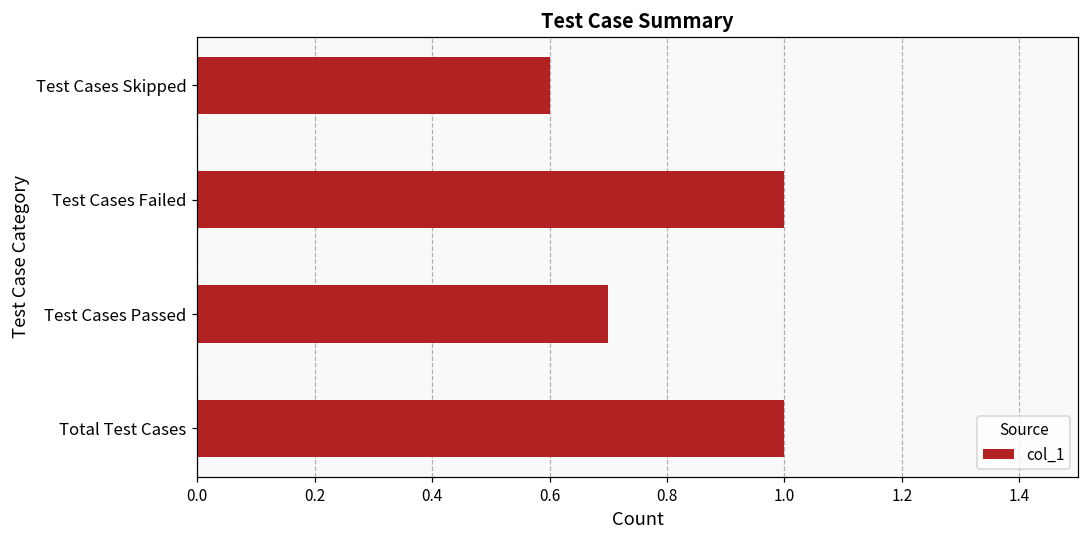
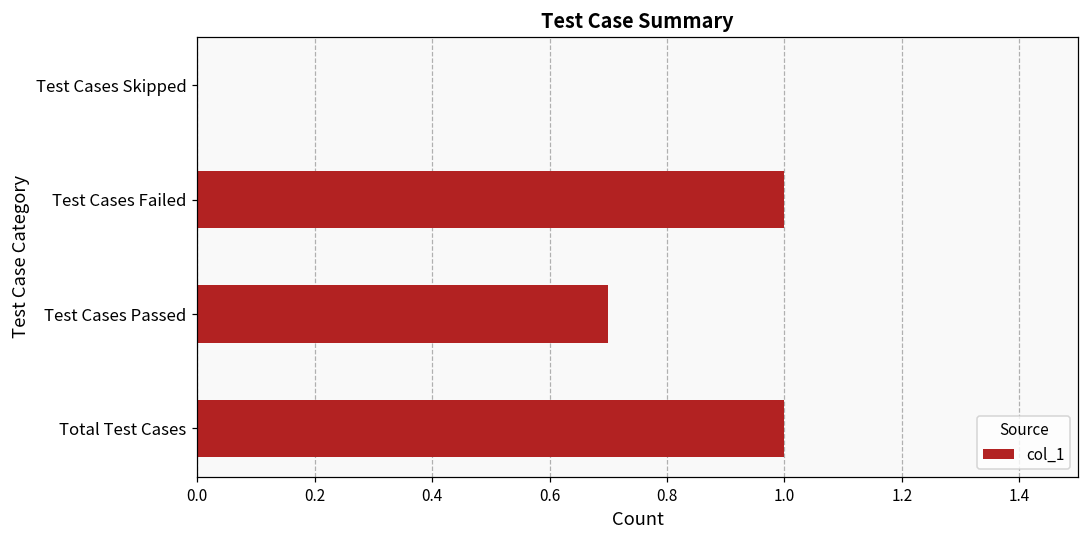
  {
-   "Test Cases Skipped": 0.6,
+   "Test Cases Skipped": 0.0,
    "Test Cases Failed": 1.0,
    "Test Cases Passed": 0.7,
    "Total Test Cases": 1.0
  }
